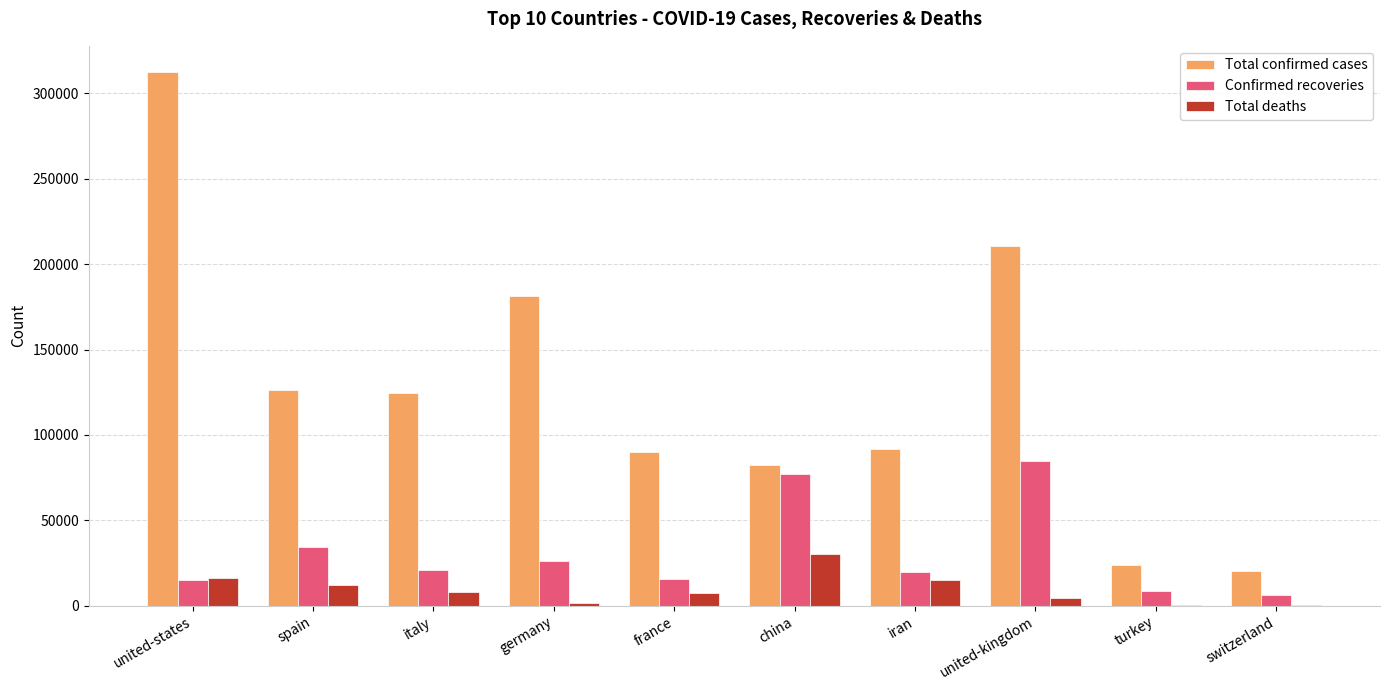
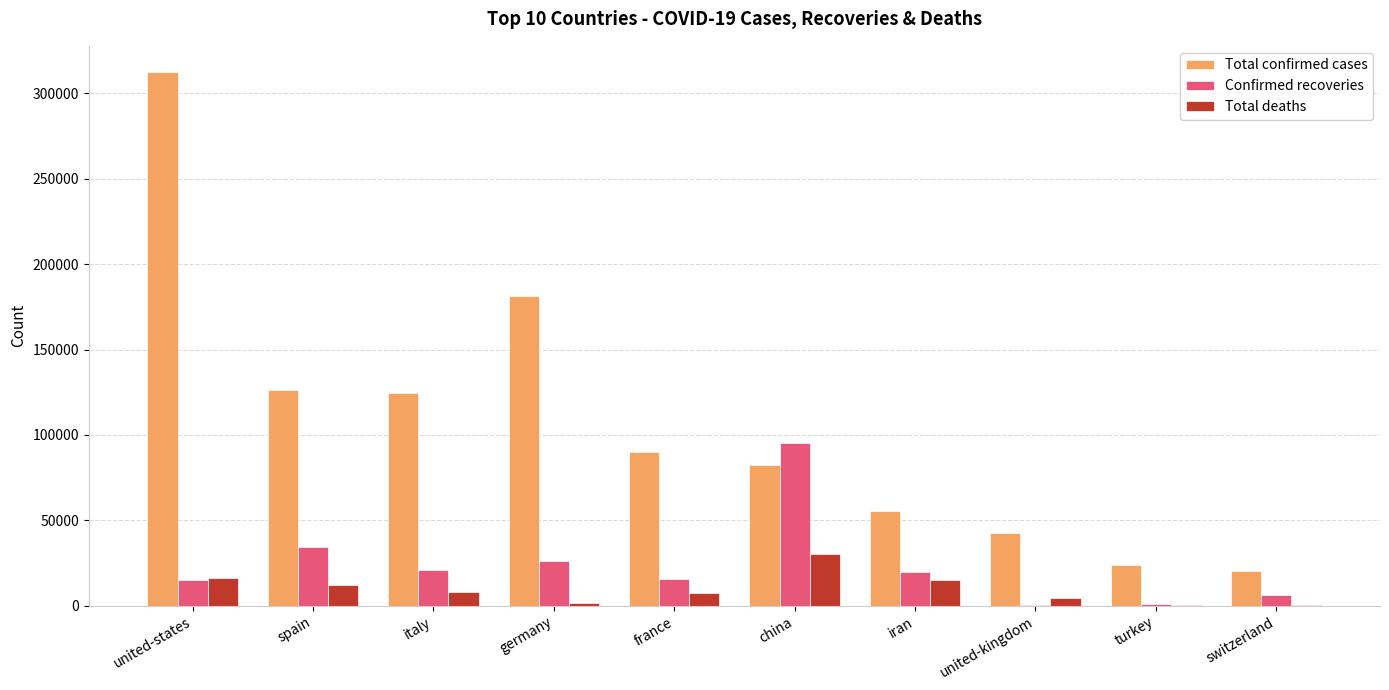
  {
    "Total confirmed cases": {
      "united-states": 312000,
      "spain": 126000,
      "italy": 125000,
      "germany": 181000,
      "france": 90000,
      "china": 83000,
-     "iran": 92000,
-     "united-kingdom": 211000,
+     "iran": 56000,
+     "united-kingdom": 42000,
      "turkey": 24000,
      "switzerland": 21000
    },
    "Confirmed recoveries": {
      "united-states": 15000,
      "spain": 34000,
      "italy": 21000,
      "germany": 26000,
      "france": 15000,
-     "china": 77000,
+     "china": 95000,
      "iran": 20000,
-     "united-kingdom": 85000,
-     "turkey": 9000,
+     "united-kingdom": 0,
+     "turkey": 1000,
      "switzerland": 6000
    },
    "Total deaths": {
      "united-states": 17000,
      "spain": 12000,
      "italy": 8000,
      "france": 8000,
      "china": 30000,
      "iran": 15000,
      "united-kingdom": 4000
    }
  }
